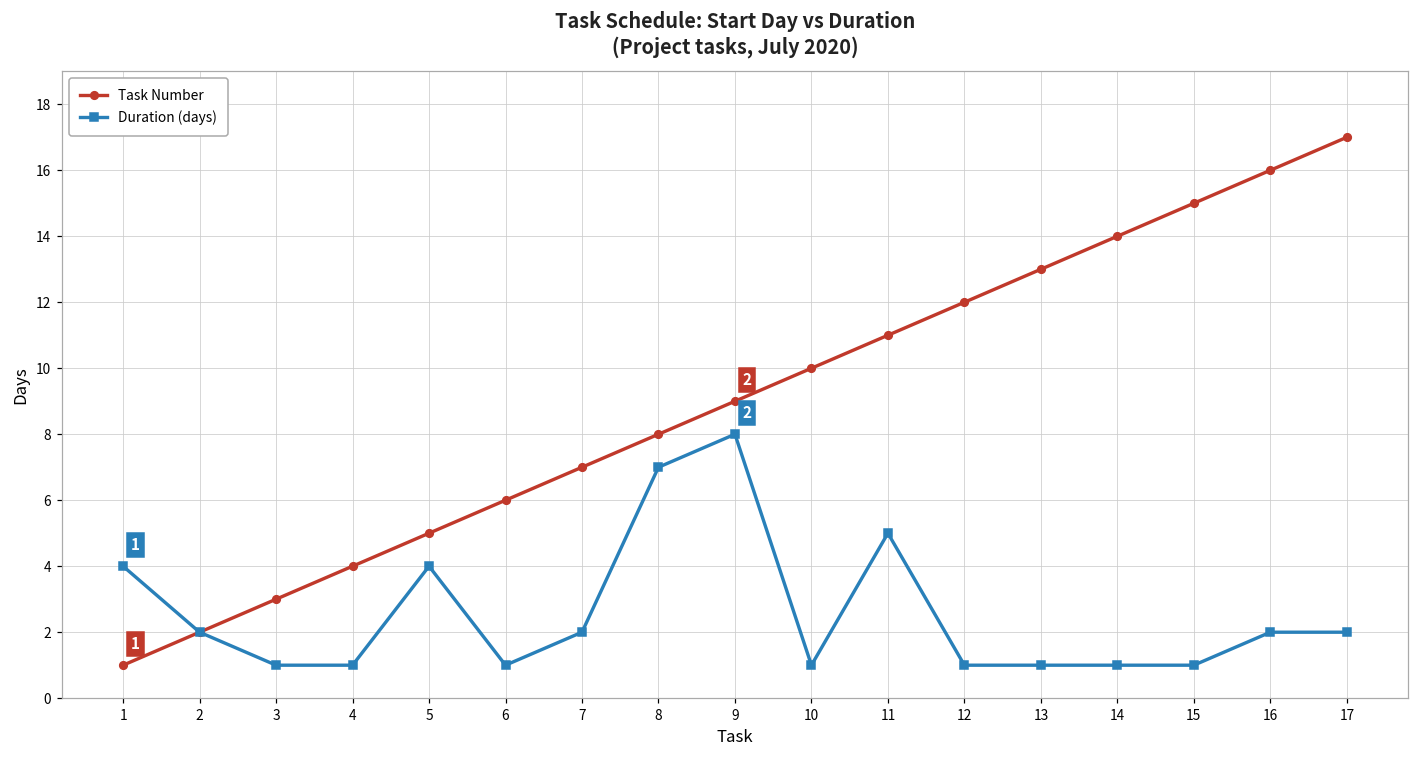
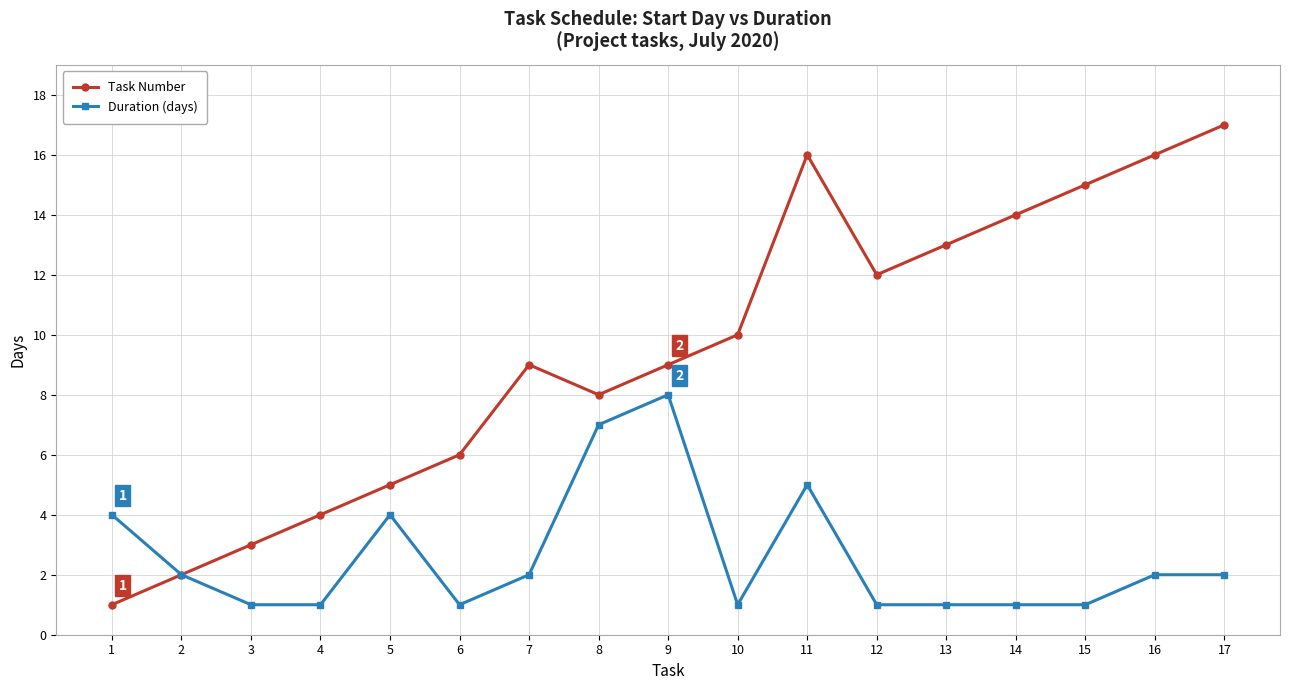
  {
    "Task Number": {
      "3": 3,
      "4": 4,
      "5": 5,
      "6": 6,
-     "7": 7,
+     "7": 9,
      "8": 8,
      "10": 10,
-     "11": 11,
+     "11": 16,
      "12": 12,
      "13": 13,
      "14": 14,
      "15": 15,
      "16": 16,
      "17": 17
    },
    "Duration (days)": {
      "3": 1,
      "4": 1,
      "5": 4,
      "6": 1,
      "7": 2,
      "8": 7,
      "9": 8,
      "10": 1,
      "11": 5,
      "12": 1,
      "13": 1,
      "14": 1,
      "15": 1,
      "16": 2,
      "17": 2
    }
  }
